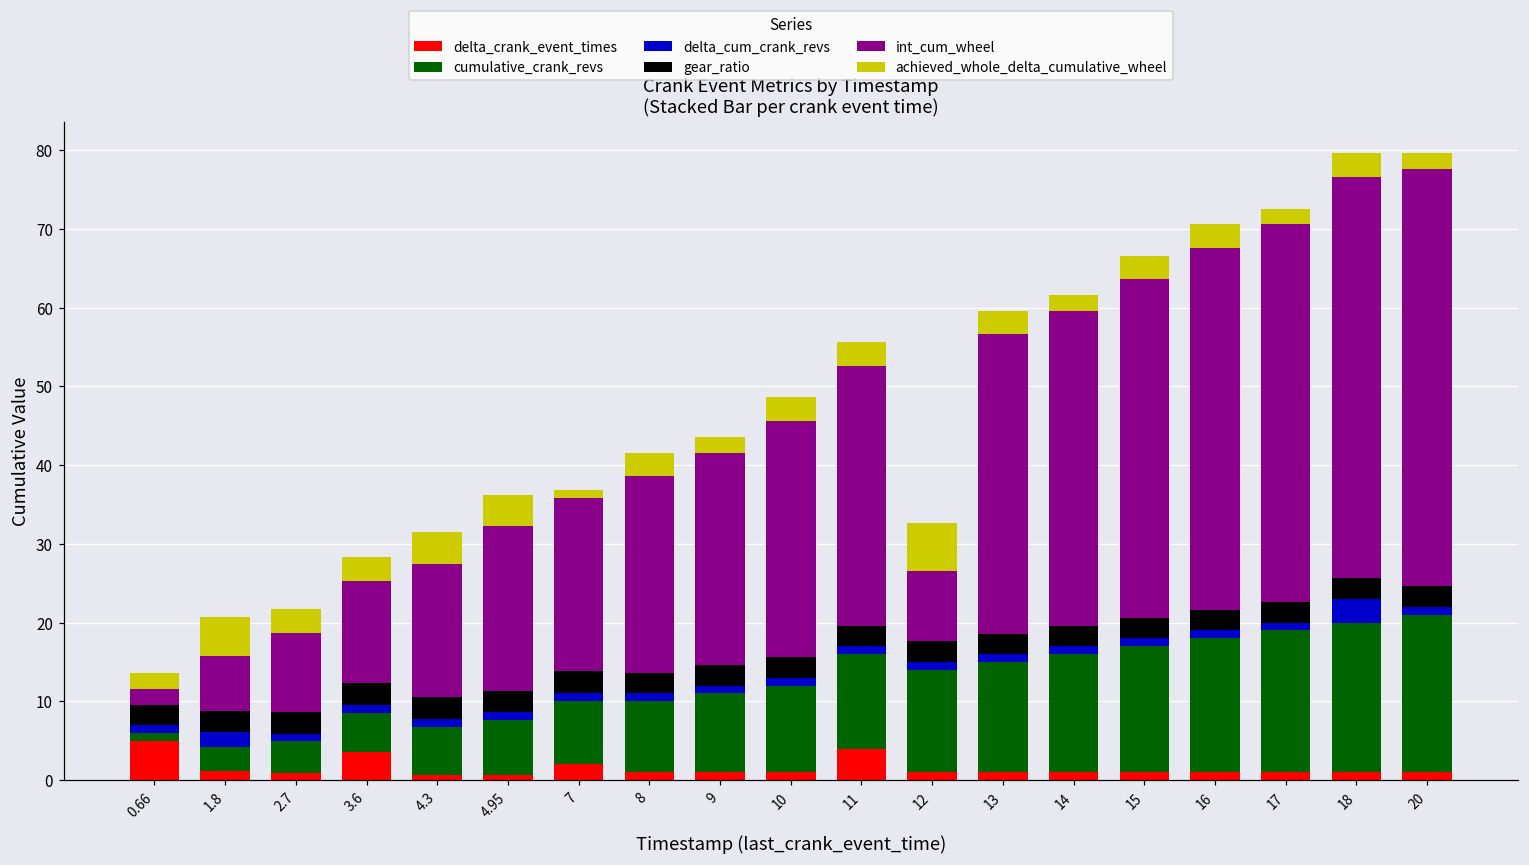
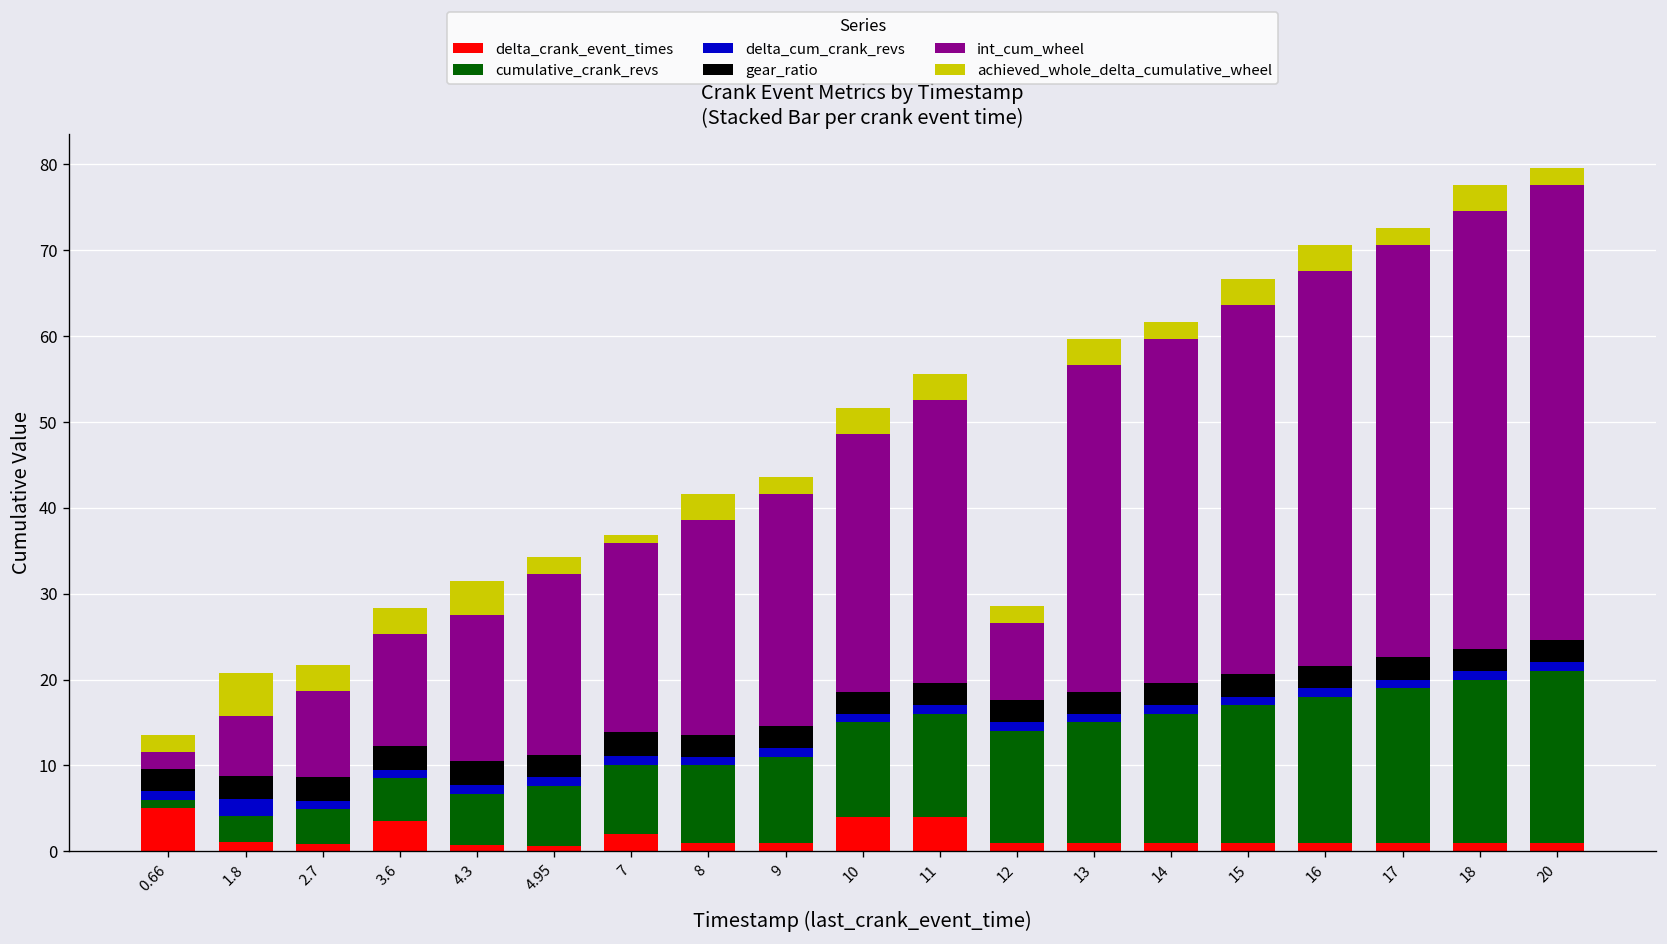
  {
    "delta_crank_event_times": {
      "0.66": 5,
      "1.8": 1,
      "2.7": 1,
      "3.6": 4,
      "4.3": 1,
      "4.95": 1,
      "7": 2,
      "8": 1,
      "9": 1,
-     "10": 1,
+     "10": 4,
      "11": 4,
      "12": 1,
      "13": 1,
      "14": 1,
      "15": 1,
      "16": 1,
      "17": 1,
      "18": 1,
      "20": 1
    },
    "cumulative_crank_revs": {
      "0.66": 1,
      "1.8": 3,
      "2.7": 4,
      "3.6": 5,
      "4.3": 6,
      "4.95": 7,
      "7": 8,
      "8": 9,
      "9": 10,
      "10": 11,
      "11": 12,
      "12": 13,
      "13": 14,
      "14": 15,
      "15": 16,
      "16": 17,
      "17": 18,
      "18": 19,
      "20": 20
    },
    "delta_cum_crank_revs": {
      "0.66": 1,
      "1.8": 2,
      "2.7": 1,
      "3.6": 1,
      "4.3": 1,
      "4.95": 1,
      "7": 1,
      "8": 1,
      "9": 1,
      "10": 1,
      "11": 1,
      "12": 1,
      "13": 1,
      "14": 1,
      "15": 1,
      "16": 1,
      "17": 1,
-     "18": 3,
+     "18": 1,
      "20": 1
    },
    "gear_ratio": {
      "0.66": 3,
      "1.8": 3,
      "2.7": 3,
      "3.6": 3,
      "4.3": 3,
      "4.95": 3,
      "7": 3,
      "8": 3,
      "9": 3,
      "10": 3,
      "11": 3,
      "12": 3,
      "13": 3,
      "14": 3,
      "15": 3,
      "16": 3,
      "17": 3,
      "18": 3,
      "20": 3
    },
    "int_cum_wheel": {
      "0.66": 2,
      "1.8": 7,
      "2.7": 10,
      "3.6": 13,
      "4.3": 17,
      "4.95": 21,
      "7": 22,
      "8": 25,
      "9": 27,
      "10": 30,
      "11": 33,
      "12": 9,
      "13": 38,
      "14": 40,
      "15": 43,
      "16": 46,
      "17": 48,
      "18": 51,
      "20": 53
    },
    "achieved_whole_delta_cumulative_wheel": {
      "0.66": 2,
      "1.8": 5,
      "2.7": 3,
      "3.6": 3,
      "4.3": 4,
-     "4.95": 4,
+     "4.95": 2,
      "7": 1,
      "8": 3,
      "9": 2,
      "10": 3,
      "11": 3,
-     "12": 6,
+     "12": 2,
      "13": 3,
      "14": 2,
      "15": 3,
      "16": 3,
      "17": 2,
      "18": 3,
      "20": 2
    }
  }
